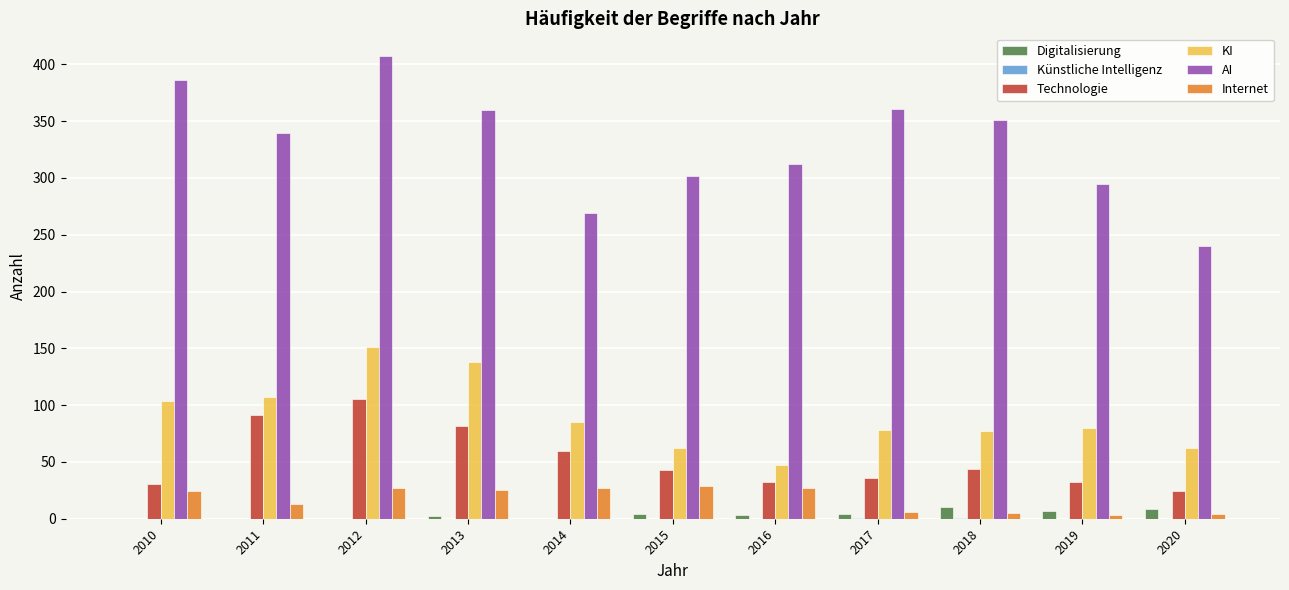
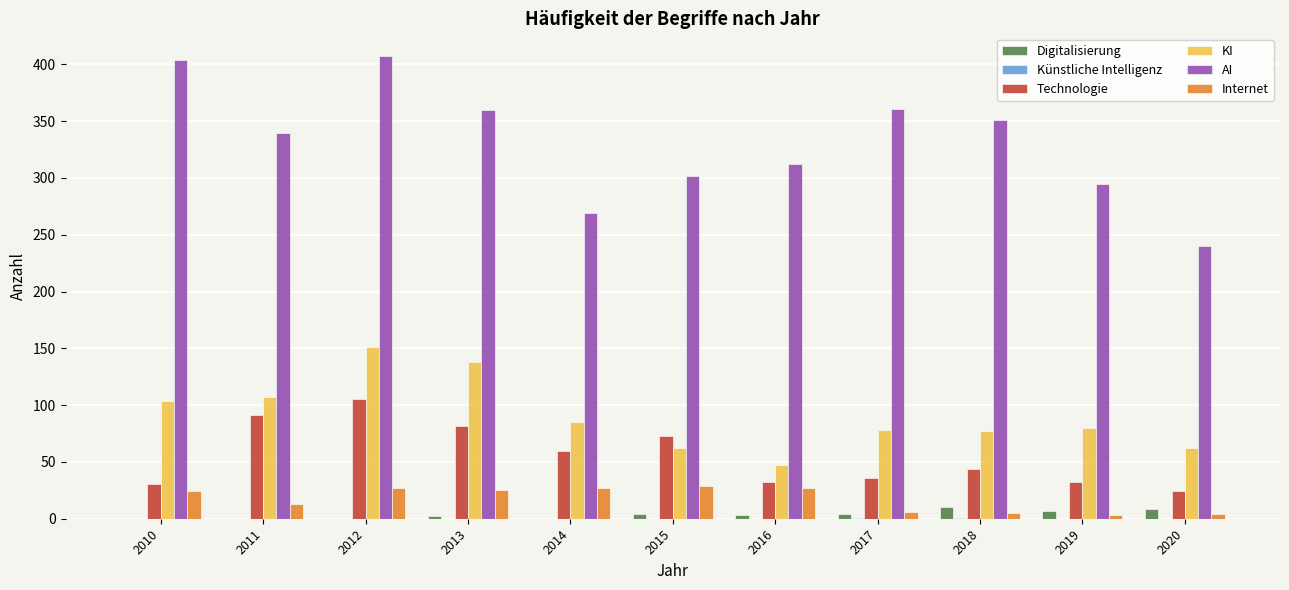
  {
    "Digitalisierung": {
      "2010": 0,
      "2011": 0,
      "2012": 0,
      "2014": 0,
      "2015": 4,
      "2016": 3,
      "2017": 4,
      "2018": 10,
      "2019": 7,
      "2020": 9
    },
    "Künstliche Intelligenz": {
      "2010": 0,
      "2011": 0,
      "2012": 0,
      "2013": 0,
      "2014": 0,
      "2015": 0,
      "2016": 0,
      "2019": 0,
      "2020": 0
    },
    "Technologie": {
      "2010": 31,
      "2011": 91,
      "2012": 105,
      "2013": 82,
      "2014": 60,
-     "2015": 43,
+     "2015": 73,
      "2016": 32,
      "2017": 36,
      "2018": 44,
      "2019": 32,
      "2020": 24
    },
    "KI": {
      "2010": 104,
      "2011": 107,
      "2012": 151,
      "2013": 138,
      "2014": 85,
      "2015": 62,
      "2016": 47,
      "2017": 78,
      "2018": 77,
      "2019": 80,
      "2020": 62
    },
    "AI": {
-     "2010": 386,
+     "2010": 404,
      "2011": 340,
      "2012": 407,
      "2013": 360,
      "2014": 269,
      "2015": 302,
      "2016": 312,
      "2017": 361,
      "2018": 351,
      "2019": 295,
      "2020": 240
    },
    "Internet": {
      "2010": 24,
      "2011": 13,
      "2012": 27,
      "2013": 25,
      "2014": 27,
      "2015": 29,
      "2016": 27,
      "2017": 6,
      "2018": 5,
      "2019": 3,
      "2020": 4
    }
  }
